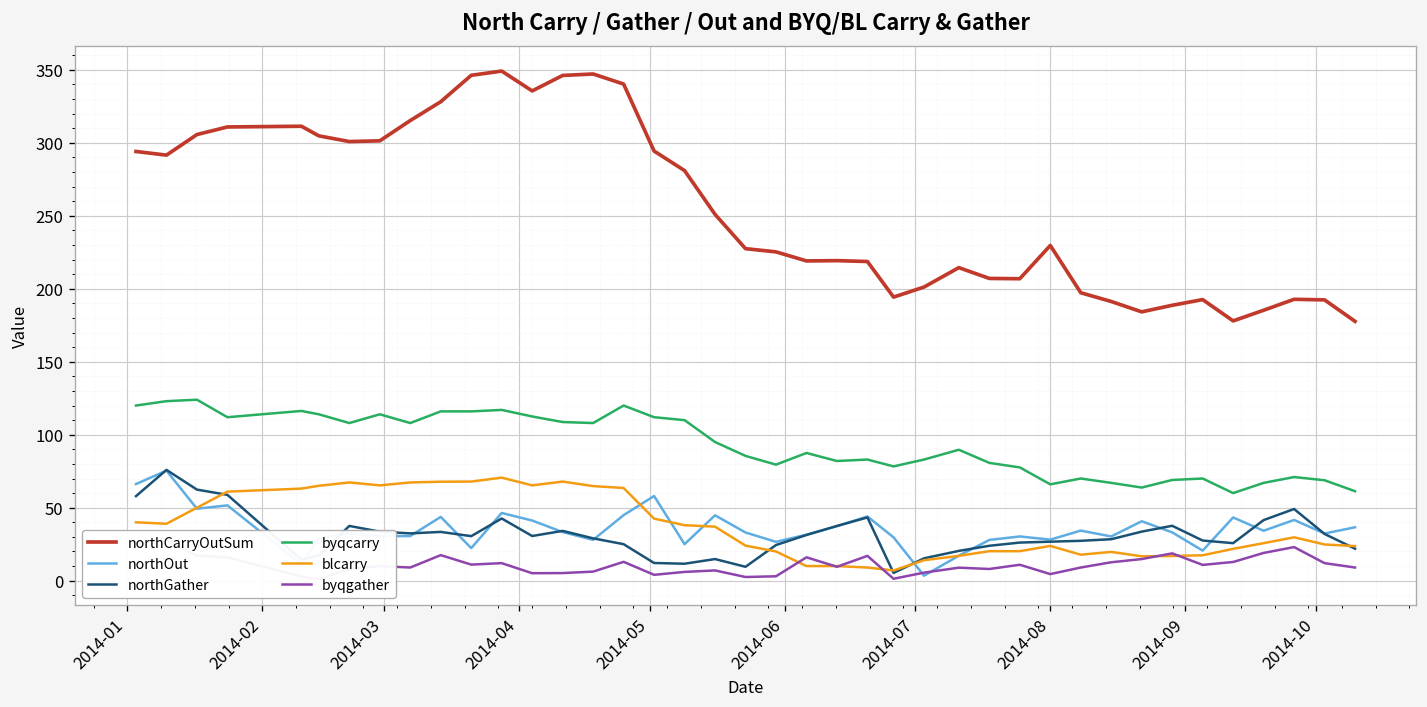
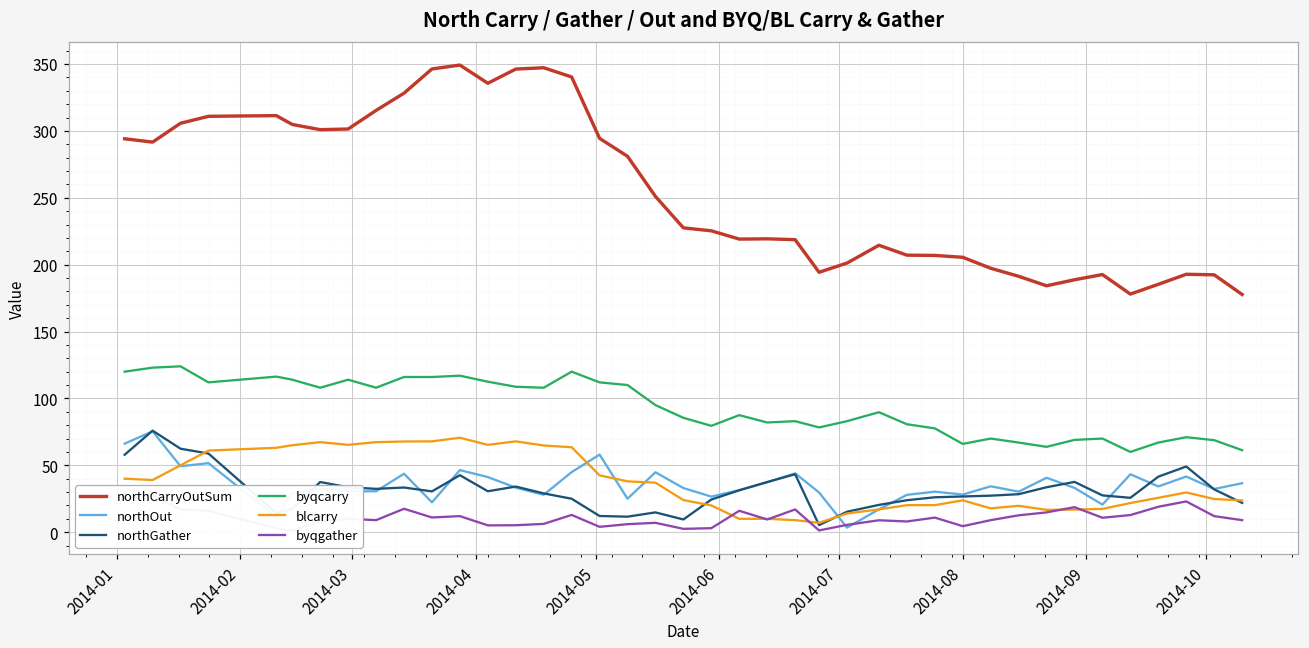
  {
    "northCarryOutSum": {
-     "2014-08": 230
+     "2014-08": 206
    },
    "byqcarry": {
      "2014-08": 66
    },
    "blcarry": {
      "2014-08": 24
    },
    "byqgather": {
      "2014-08": 5
    }
  }
